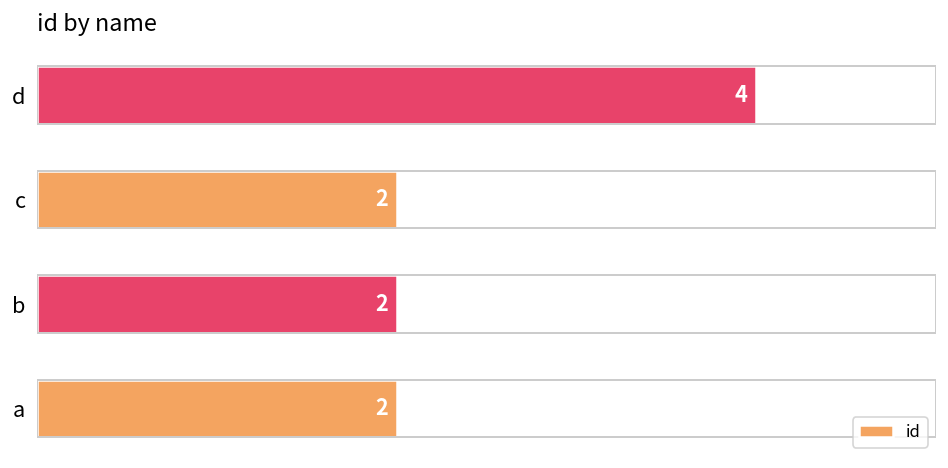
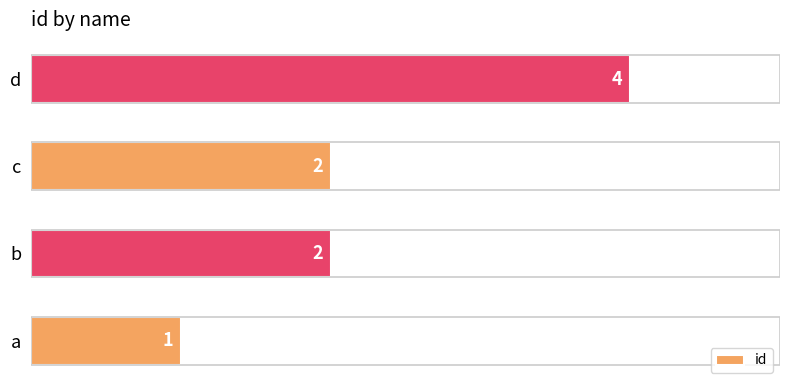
  {
    "d": 4,
    "c": 2,
    "b": 2,
-   "a": 2
+   "a": 1
  }
